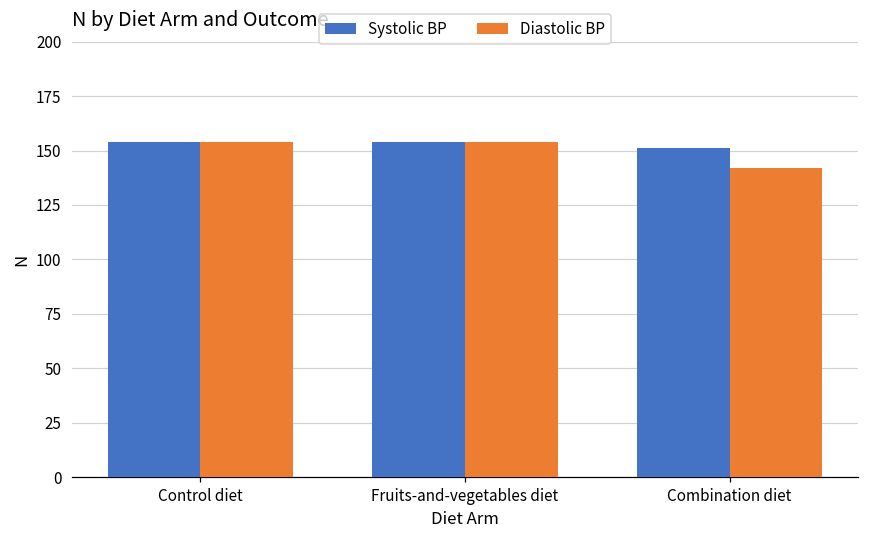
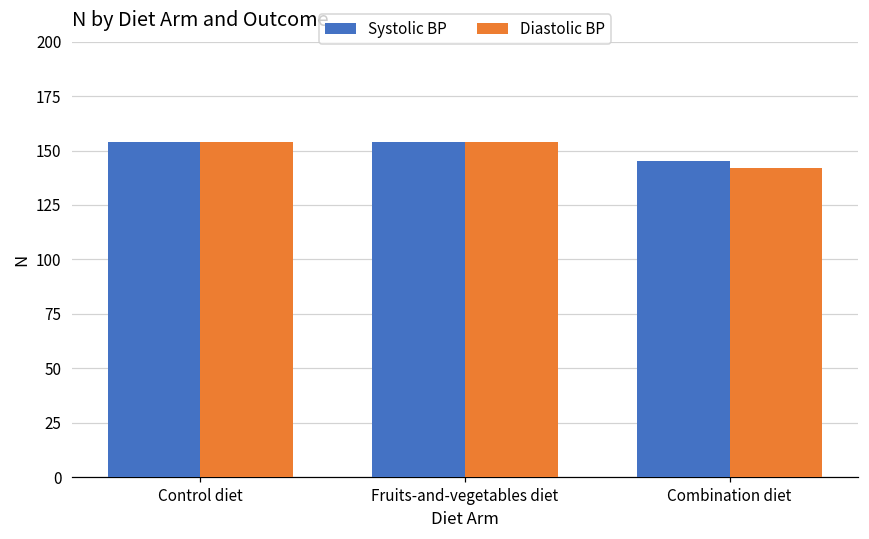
  {
    "Systolic BP": {
      "Control diet": 154,
      "Fruits-and-vegetables diet": 154,
-     "Combination diet": 151
+     "Combination diet": 145
    },
    "Diastolic BP": {
      "Control diet": 154,
      "Fruits-and-vegetables diet": 154,
      "Combination diet": 142
    }
  }
